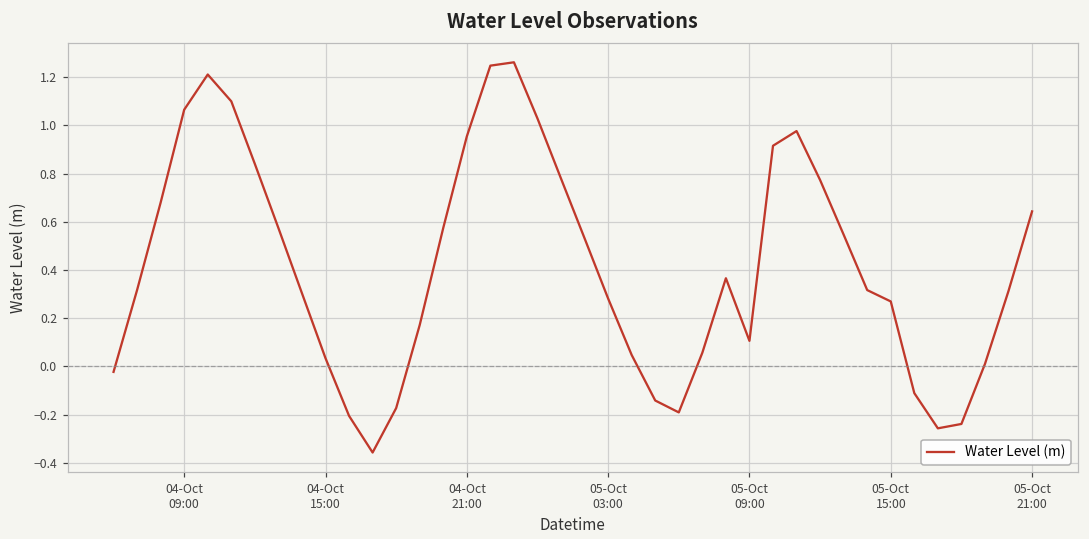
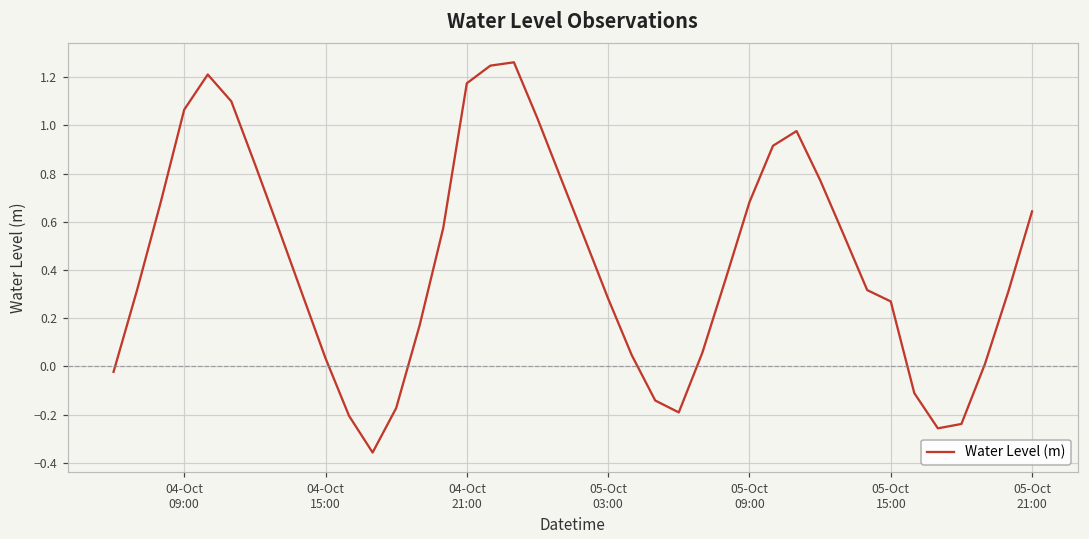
  {
    "04-Oct 09:00": 1.06,
    "04-Oct 15:00": 0.03,
-   "04-Oct 21:00": 0.95,
+   "04-Oct 21:00": 1.17,
    "05-Oct 03:00": 0.28,
-   "05-Oct 09:00": 0.11,
+   "05-Oct 09:00": 0.68,
    "05-Oct 15:00": 0.27,
    "05-Oct 21:00": 0.64
  }
